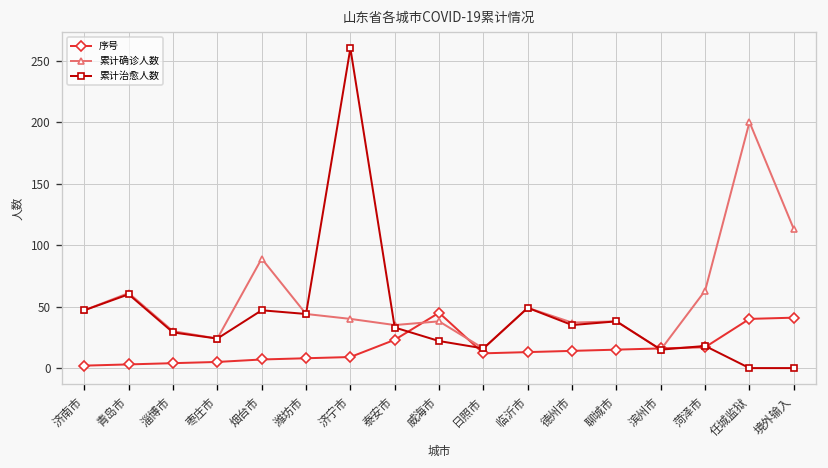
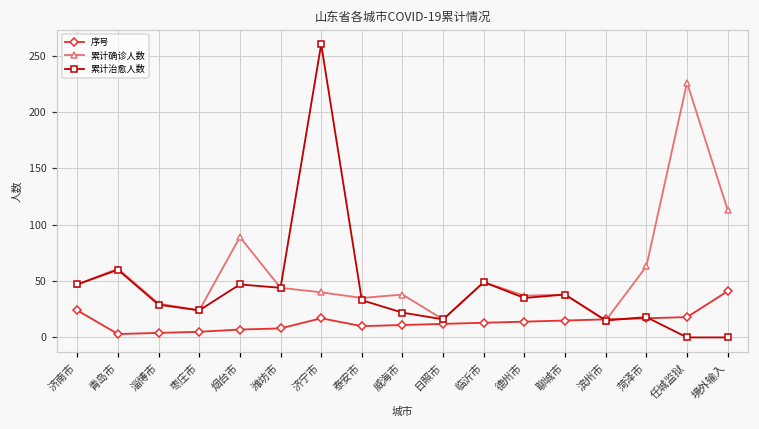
  {
    "序号": {
-     "济南市": 2,
+     "济南市": 24,
      "青岛市": 3,
      "淄博市": 4,
      "枣庄市": 5,
      "烟台市": 7,
      "潍坊市": 8,
-     "济宁市": 9,
-     "泰安市": 23,
-     "威海市": 45,
+     "济宁市": 17,
+     "泰安市": 10,
+     "威海市": 11,
      "日照市": 12,
      "临沂市": 13,
      "德州市": 14,
      "聊城市": 15,
-     "任城监狱": 40,
+     "任城监狱": 18,
      "境外输入": 41
    },
    "累计确诊人数": {
      "烟台市": 89,
      "济宁市": 40,
      "威海市": 38,
      "菏泽市": 63,
-     "任城监狱": 200,
+     "任城监狱": 226,
      "境外输入": 113
    },
    "累计治愈人数": {
      "烟台市": 47,
      "济宁市": 260,
      "威海市": 22,
      "任城监狱": 0,
      "境外输入": 0
    }
  }
